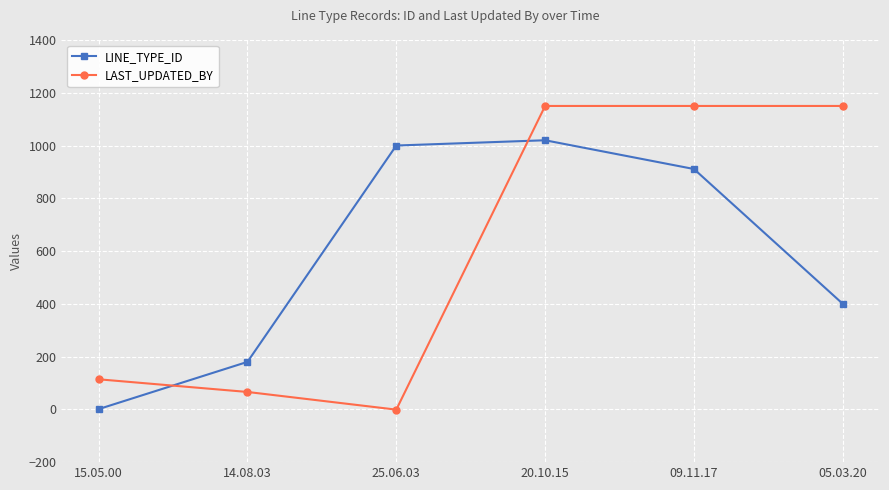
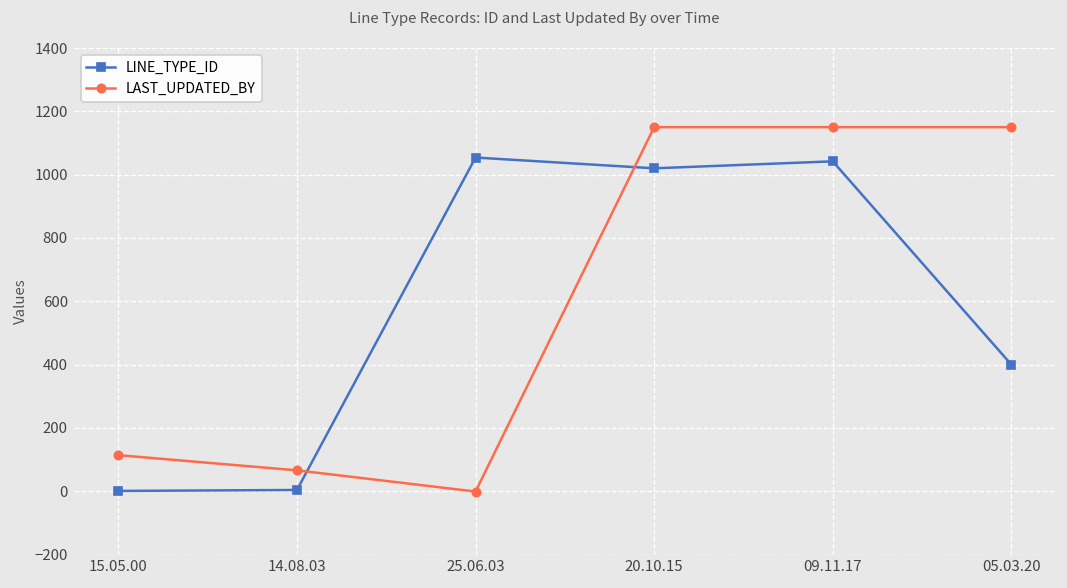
  {
    "LINE_TYPE_ID": {
      "15.05.00": 0,
-     "14.08.03": 180,
-     "25.06.03": 1000,
+     "14.08.03": 0,
+     "25.06.03": 1050,
      "20.10.15": 1020,
-     "09.11.17": 910,
+     "09.11.17": 1040,
      "05.03.20": 400
    },
    "LAST_UPDATED_BY": {
      "15.05.00": 110,
      "14.08.03": 70,
      "25.06.03": 0,
      "20.10.15": 1150,
      "09.11.17": 1150,
      "05.03.20": 1150
    }
  }
